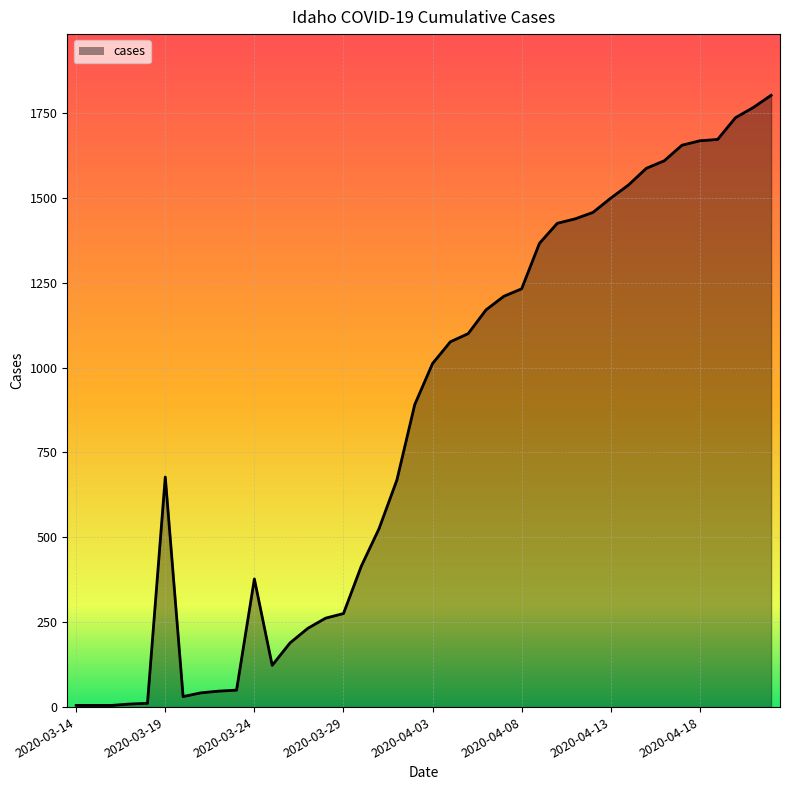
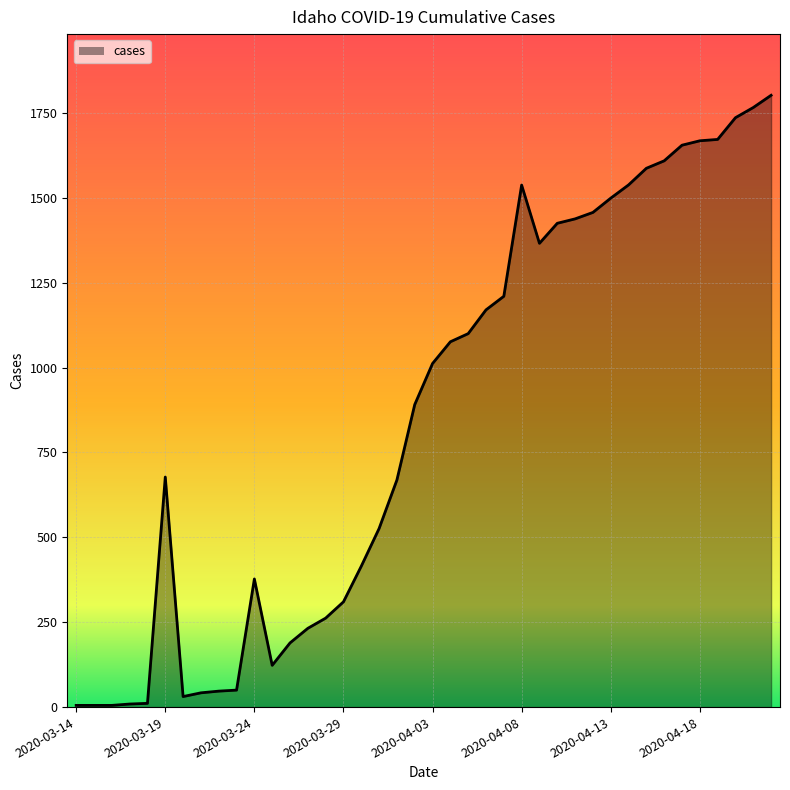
  {
    "2020-03-14": 10,
    "2020-03-19": 680,
    "2020-03-24": 380,
-   "2020-03-29": 280,
+   "2020-03-29": 310,
    "2020-04-03": 1010,
-   "2020-04-08": 1230,
+   "2020-04-08": 1540,
    "2020-04-13": 1500,
    "2020-04-18": 1670
  }
